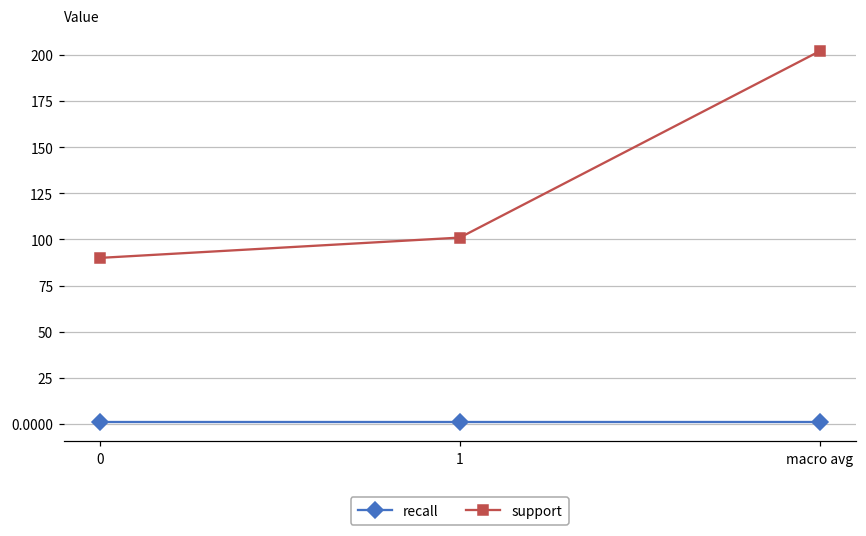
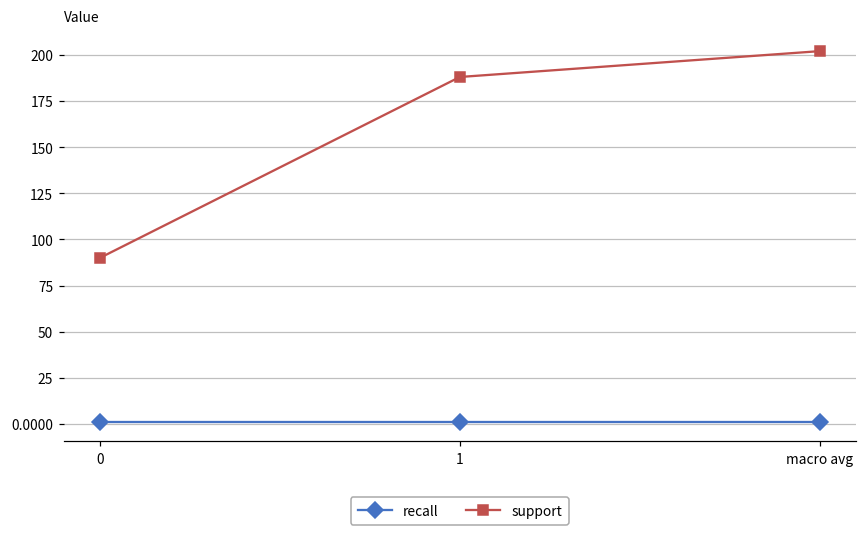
  {
    "recall": {
      "0": 1,
      "1": 1,
      "macro avg": 1
    },
    "support": {
      "0": 90,
-     "1": 101,
+     "1": 188,
      "macro avg": 202
    }
  }
